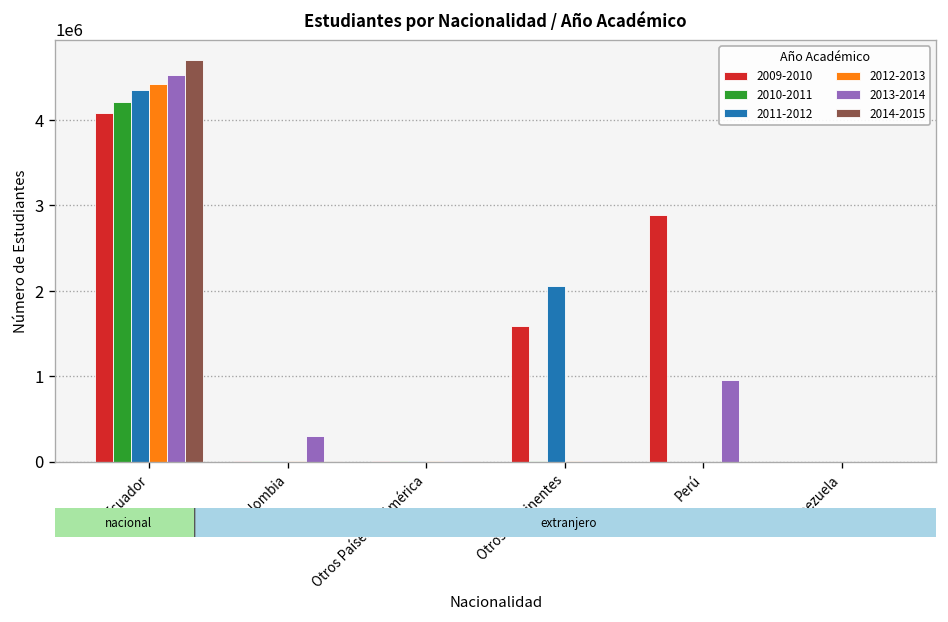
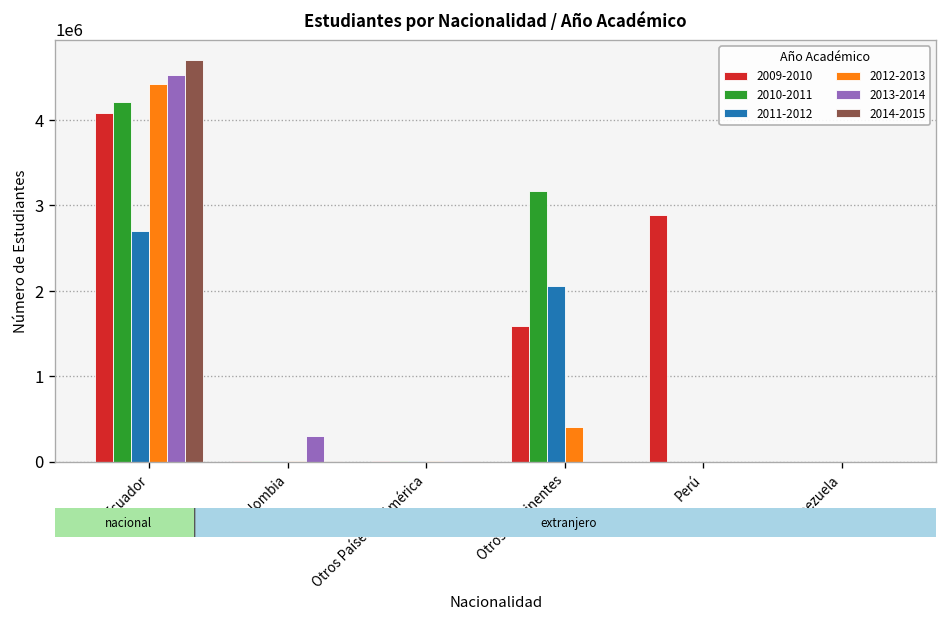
  {
    "2009-2010": {
      "Ecuador": 4100000,
      "Otros Continentes": 1600000,
      "Perú": 2900000,
      "Venezuela": 0
    },
    "2010-2011": {
      "Ecuador": 4200000,
-     "Otros Continentes": 0,
+     "Otros Continentes": 3200000,
      "Venezuela": 0
    },
    "2011-2012": {
-     "Ecuador": 4400000,
+     "Ecuador": 2700000,
      "Otros Continentes": 2100000,
      "Venezuela": 0
    },
    "2012-2013": {
      "Ecuador": 4400000,
-     "Otros Continentes": 0,
+     "Otros Continentes": 400000,
      "Venezuela": 0
    },
    "2013-2014": {
      "Ecuador": 4500000,
      "Colombia": 300000,
-     "Perú": 1000000,
+     "Perú": 0,
      "Venezuela": 0
    },
    "2014-2015": {
      "Ecuador": 4700000,
      "Venezuela": 0
    }
  }
